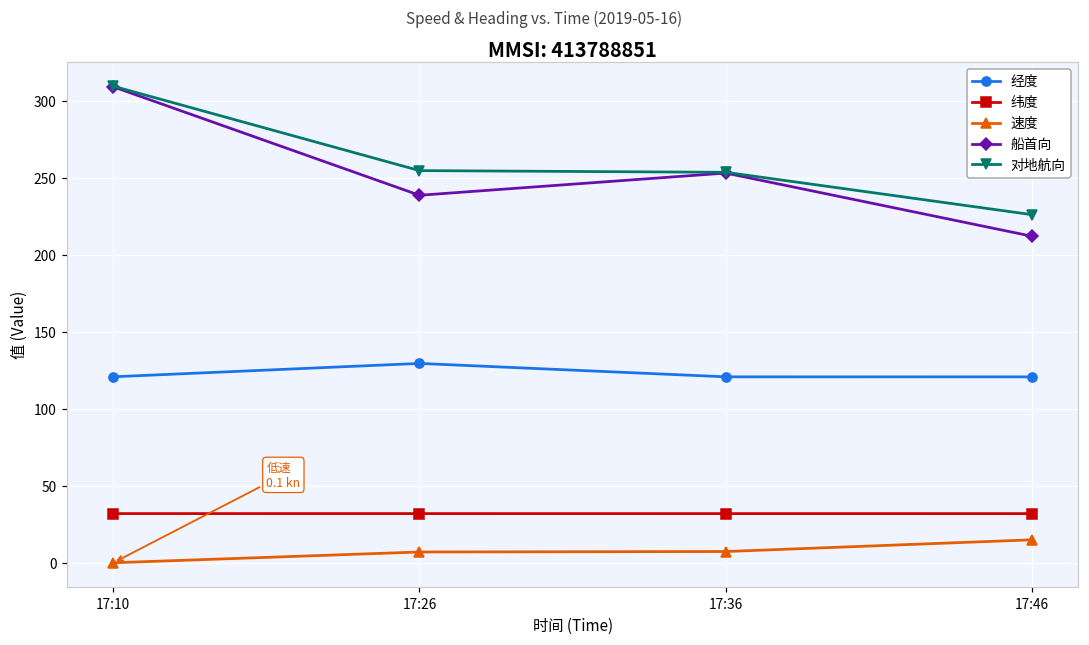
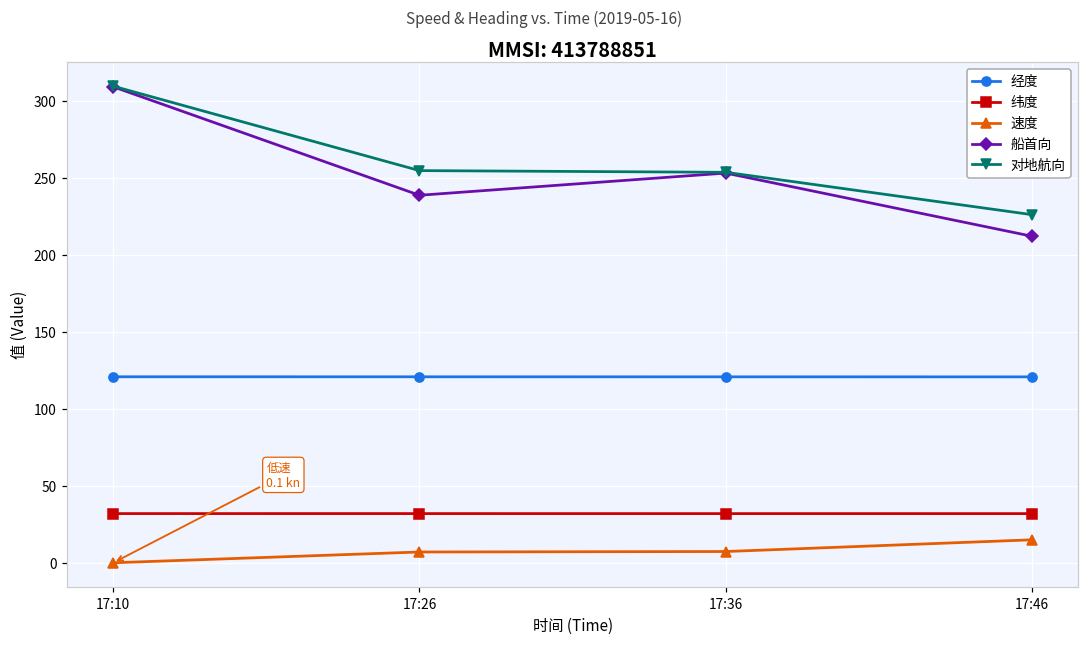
  {
    "经度": {
      "17:10": 121,
-     "17:26": 129,
+     "17:26": 121,
      "17:36": 121,
      "17:46": 121
    },
    "纬度": {
      "17:26": 32,
      "17:36": 32,
      "17:46": 32
    },
    "速度": {
      "17:10": 0,
      "17:26": 7,
      "17:36": 7,
      "17:46": 15
    },
    "船首向": {
      "17:26": 239,
      "17:46": 212
    },
    "对地航向": {
      "17:26": 255,
      "17:46": 226
    }
  }
